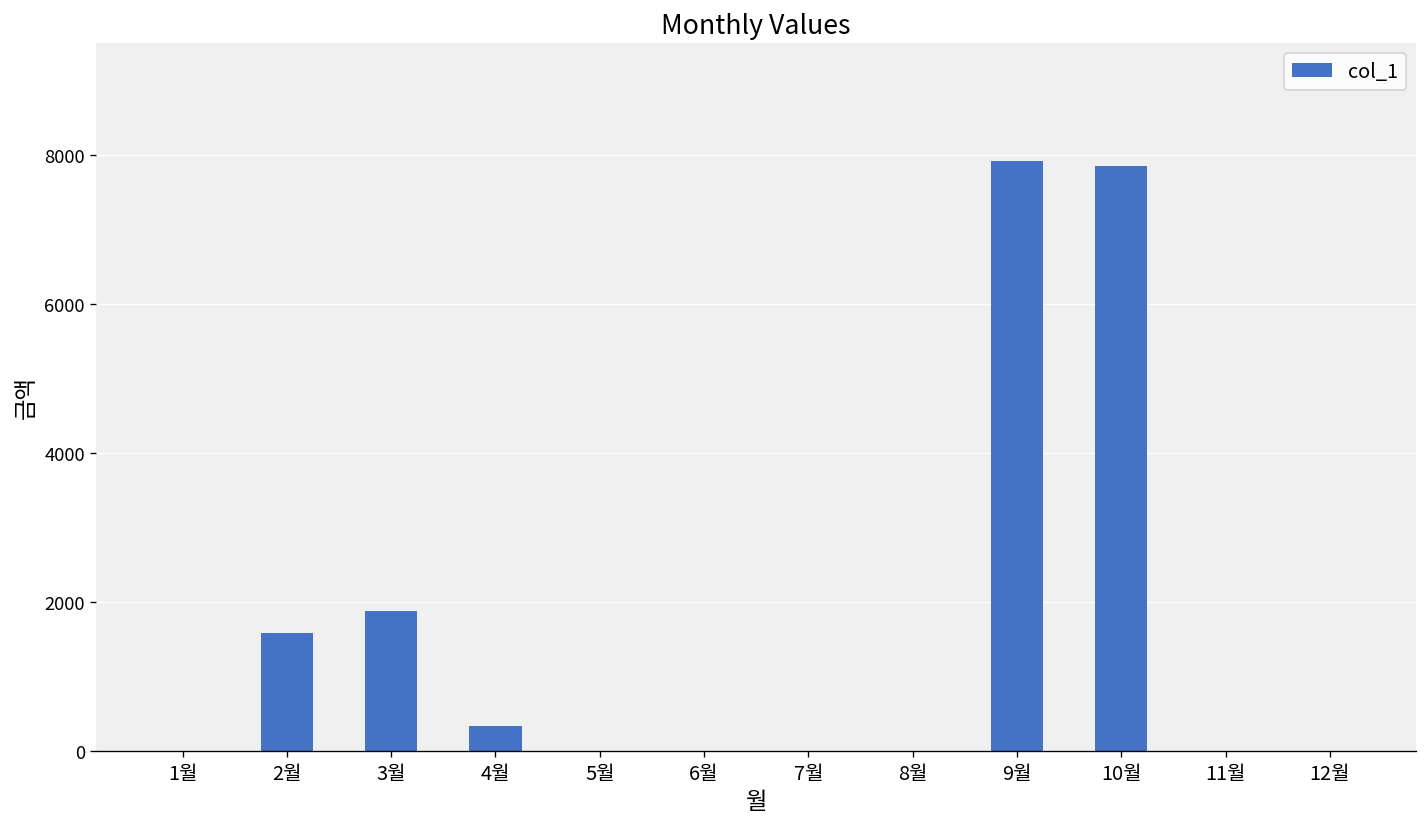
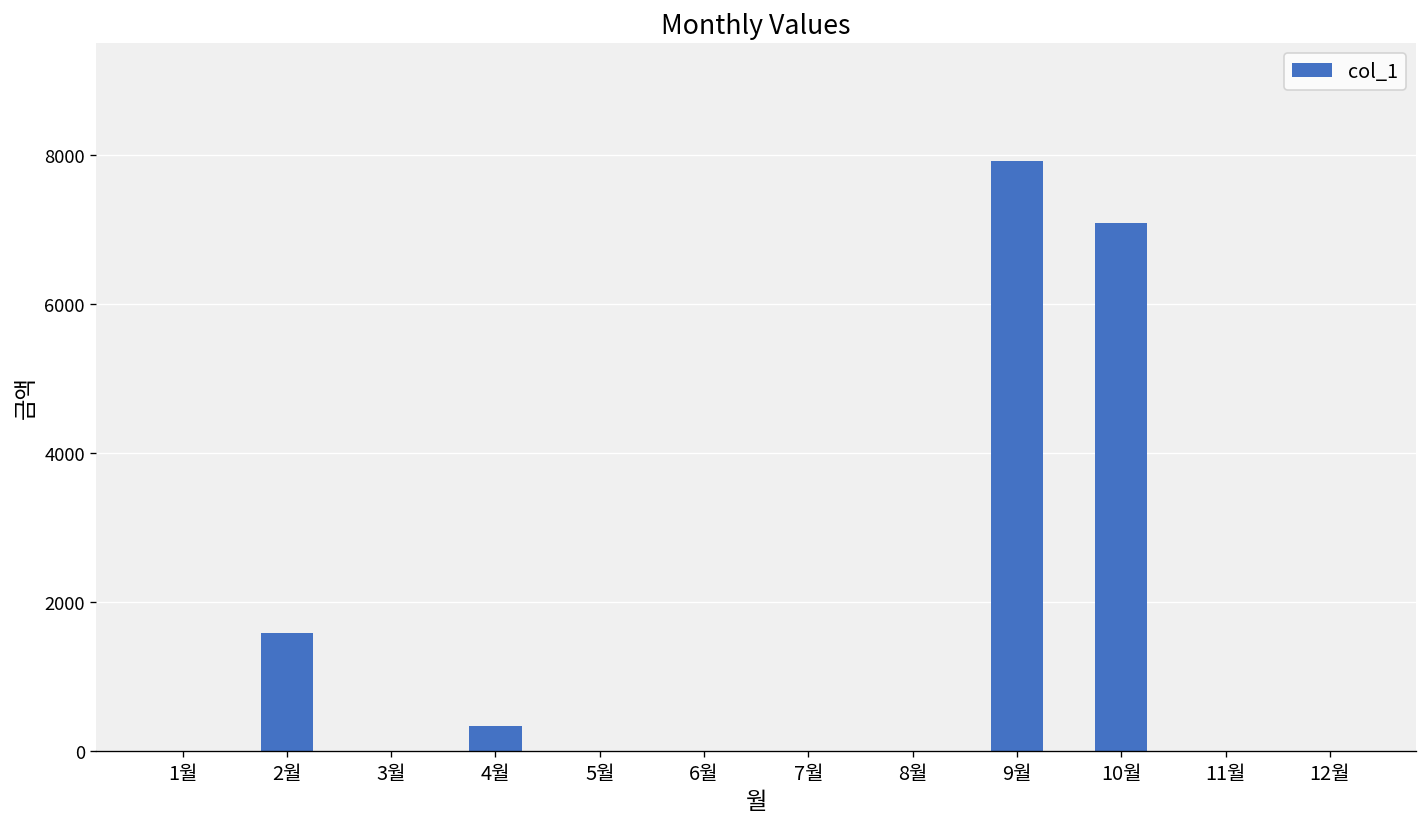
  {
    "1월": 0,
    "2월": 1600,
-   "3월": 1900,
+   "3월": 0,
    "4월": 300,
    "5월": 0,
    "6월": 0,
    "7월": 0,
    "8월": 0,
    "9월": 7900,
-   "10월": 7900,
+   "10월": 7100,
    "11월": 0,
    "12월": 0
  }
